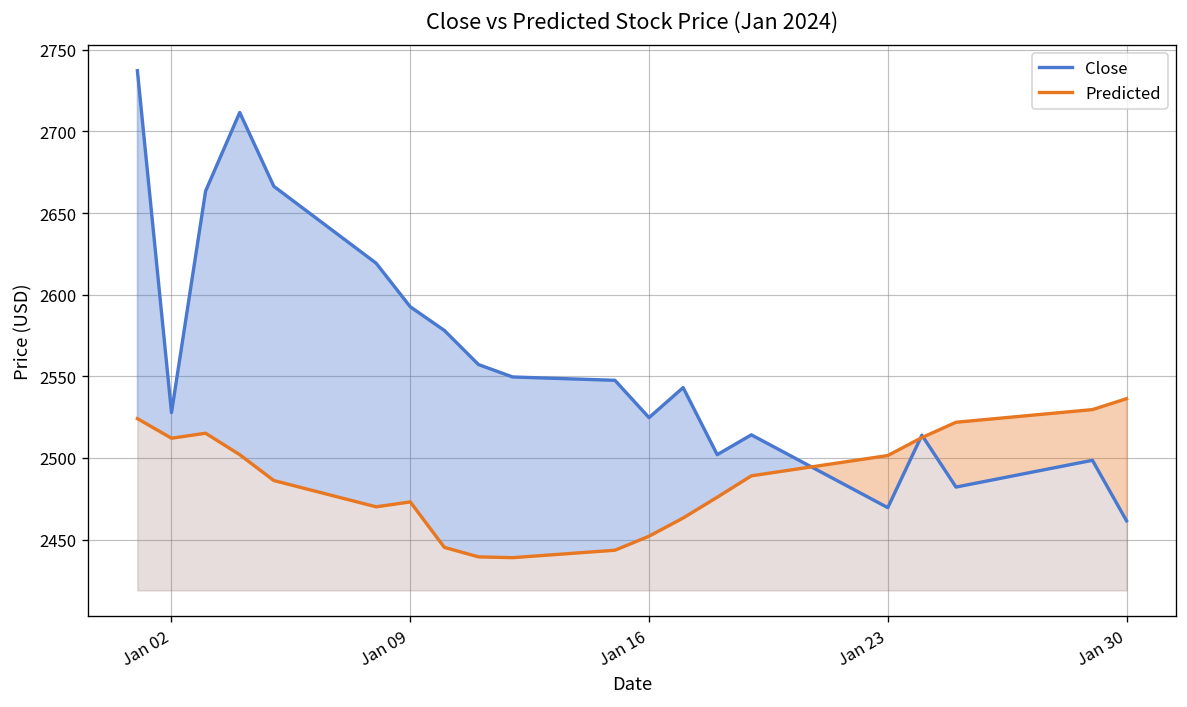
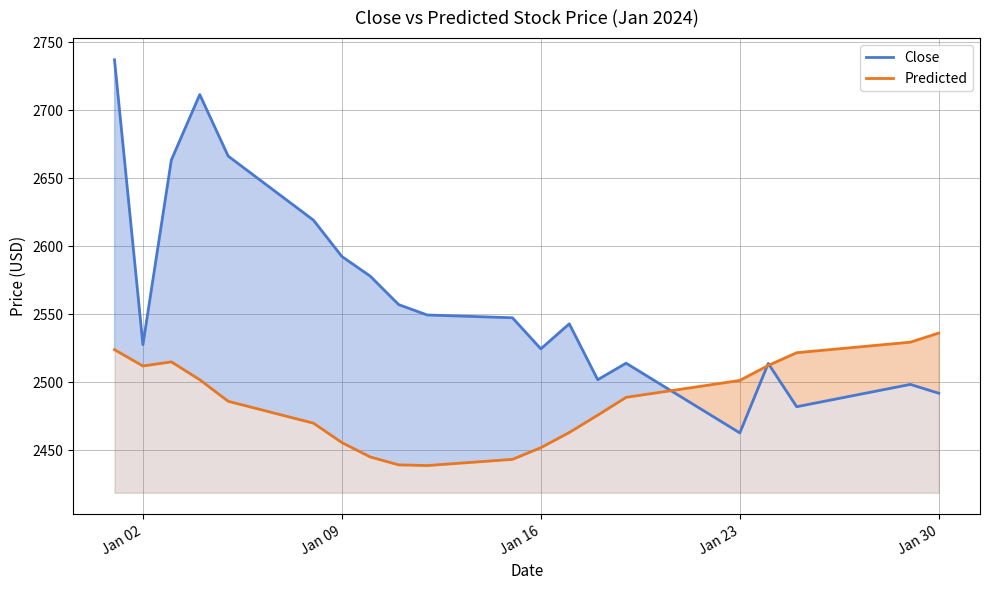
  {
    "Close": {
      "Jan 02": 2528,
      "Jan 09": 2593,
      "Jan 16": 2525,
-     "Jan 23": 2470,
-     "Jan 30": 2461
+     "Jan 23": 2463,
+     "Jan 30": 2492
    },
    "Predicted": {
      "Jan 02": 2512,
-     "Jan 09": 2473,
+     "Jan 09": 2456,
      "Jan 16": 2452,
      "Jan 23": 2501,
      "Jan 30": 2536
    }
  }
